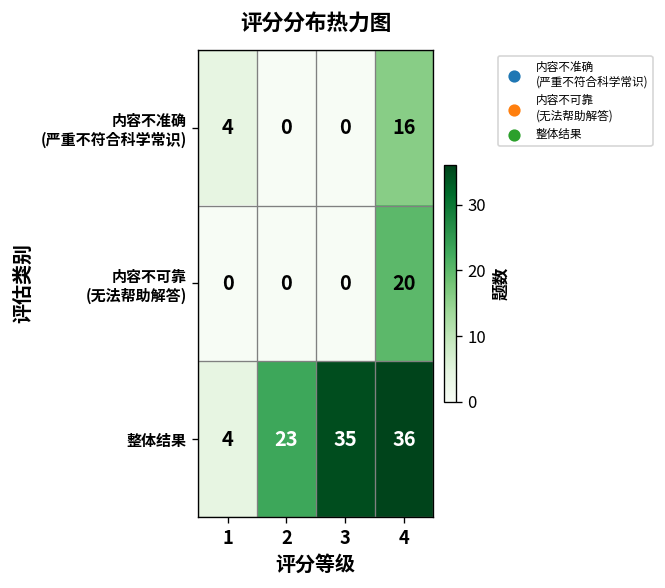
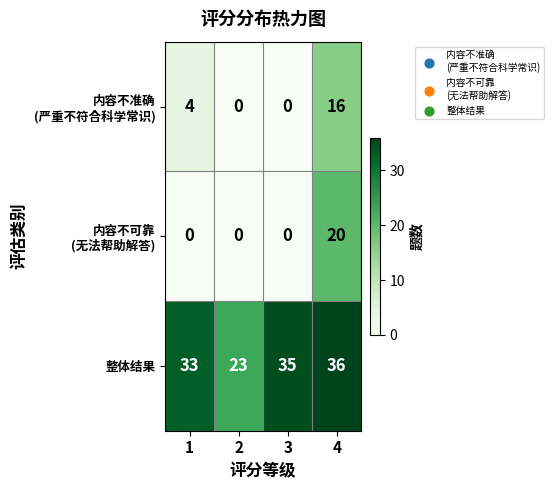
  {
    "内容不准确 (严重不符合科学常识)": {
      "1": 4,
      "2": 0,
      "3": 0,
      "4": 16
    },
    "内容不可靠 (无法帮助解答)": {
      "1": 0,
      "2": 0,
      "3": 0,
      "4": 20
    },
    "整体结果": {
-     "1": 4,
+     "1": 33,
      "2": 23,
      "3": 35,
      "4": 36
    }
  }
